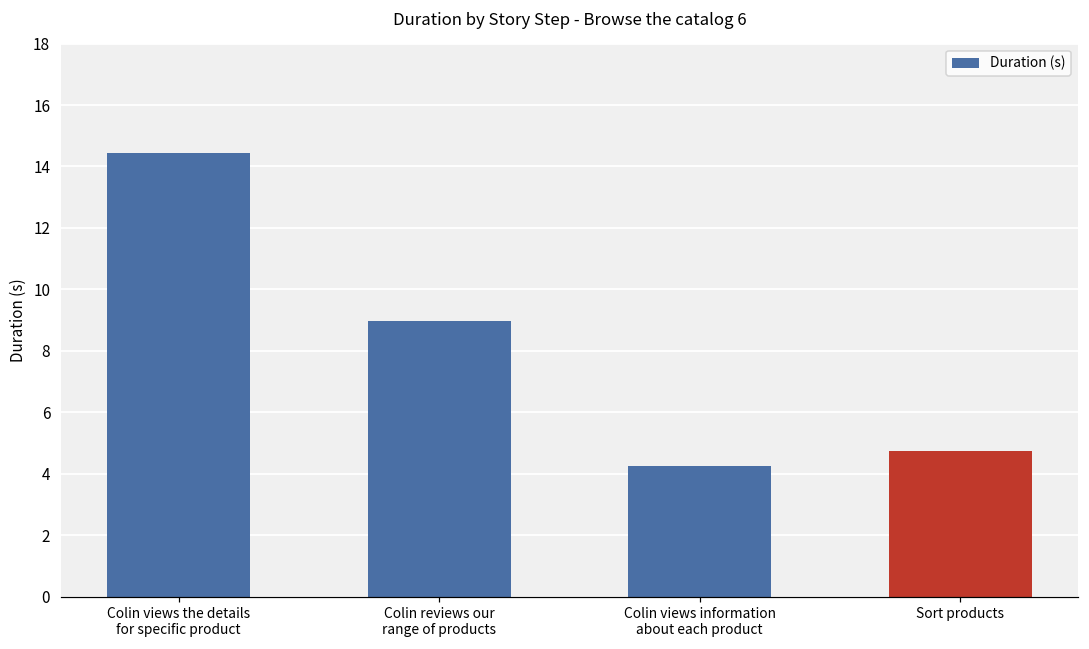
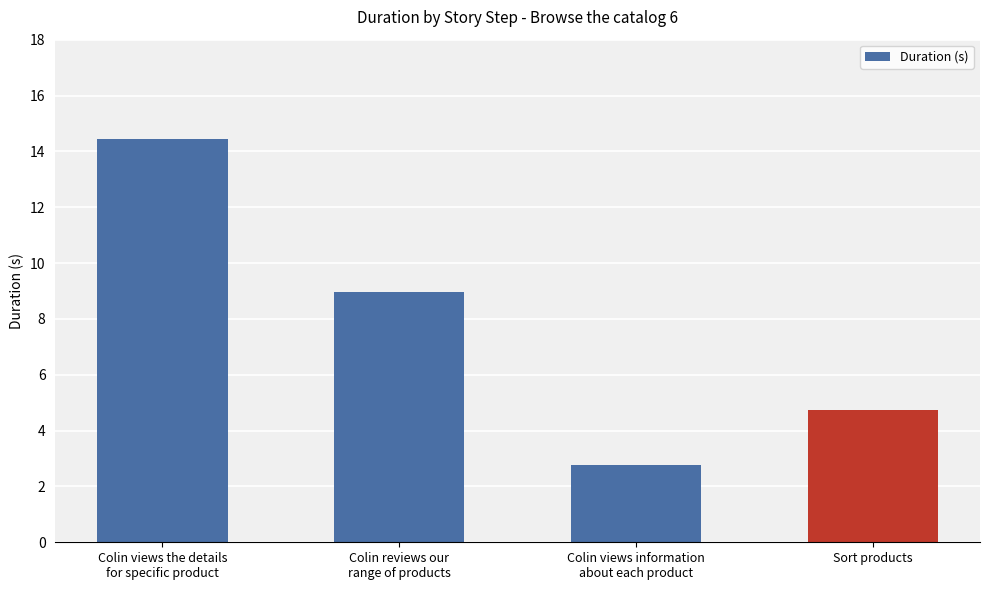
  {
    "Colin views the details for specific product": 14.4,
    "Colin reviews our range of products": 9.0,
-   "Colin views information about each product": 4.2,
+   "Colin views information about each product": 2.8,
    "Sort products": 4.8
  }
